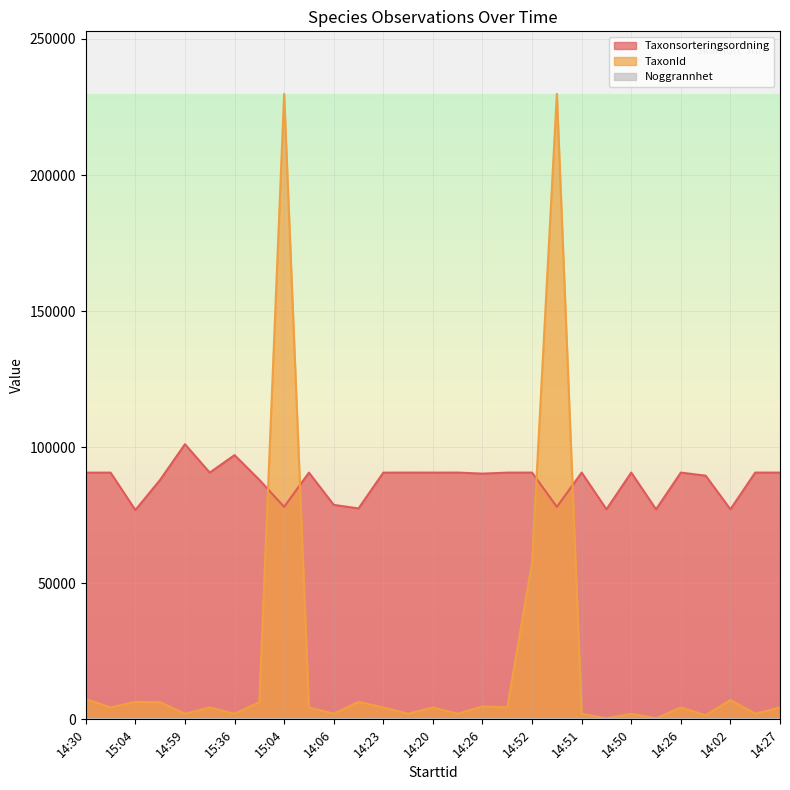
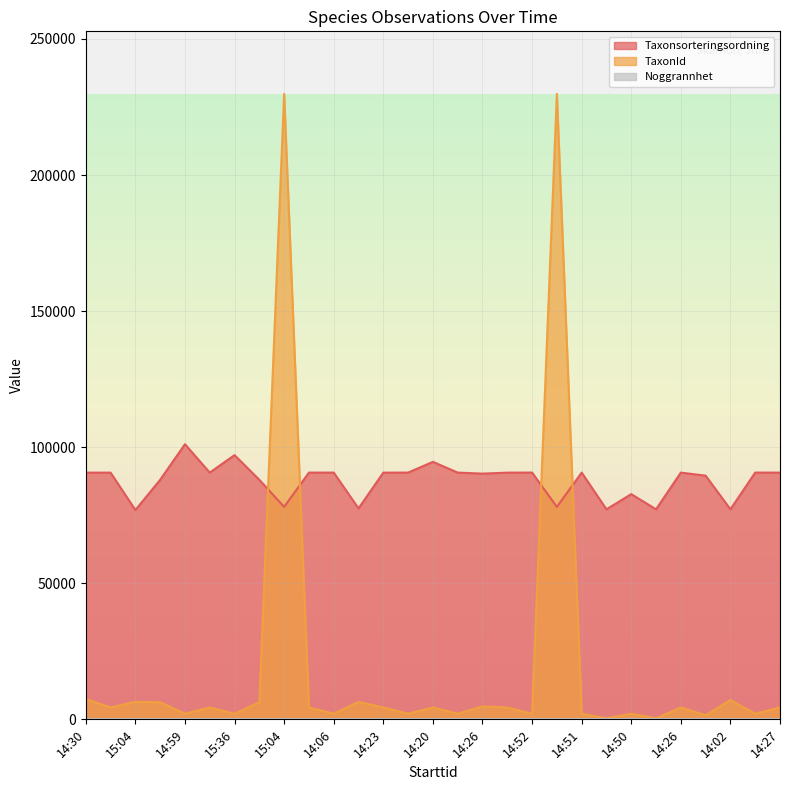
  {
    "Taxonsorteringsordning": {
      "14:30": 91000,
      "14:59": 101000,
      "15:36": 97000,
-     "14:06": 79000,
+     "14:06": 91000,
      "14:23": 91000,
-     "14:20": 91000,
+     "14:20": 95000,
      "14:52": 91000,
      "14:51": 91000,
-     "14:50": 91000,
+     "14:50": 83000,
      "14:02": 77000,
      "14:27": 91000
    },
    "TaxonId": {
      "14:30": 7000,
      "14:59": 2000,
      "15:36": 2000,
      "14:06": 2000,
      "14:23": 4000,
      "14:20": 4000,
-     "14:52": 58000,
+     "14:52": 2000,
      "14:51": 2000,
      "14:50": 2000,
      "14:02": 7000,
      "14:27": 4000
    },
    "Noggrannhet": {
      "14:30": 0,
      "14:59": 0,
      "15:36": 0,
      "14:06": 0,
      "14:23": 0,
      "14:20": 0,
      "14:52": 0,
      "14:51": 0,
      "14:50": 0,
      "14:02": 0,
      "14:27": 0
    }
  }
